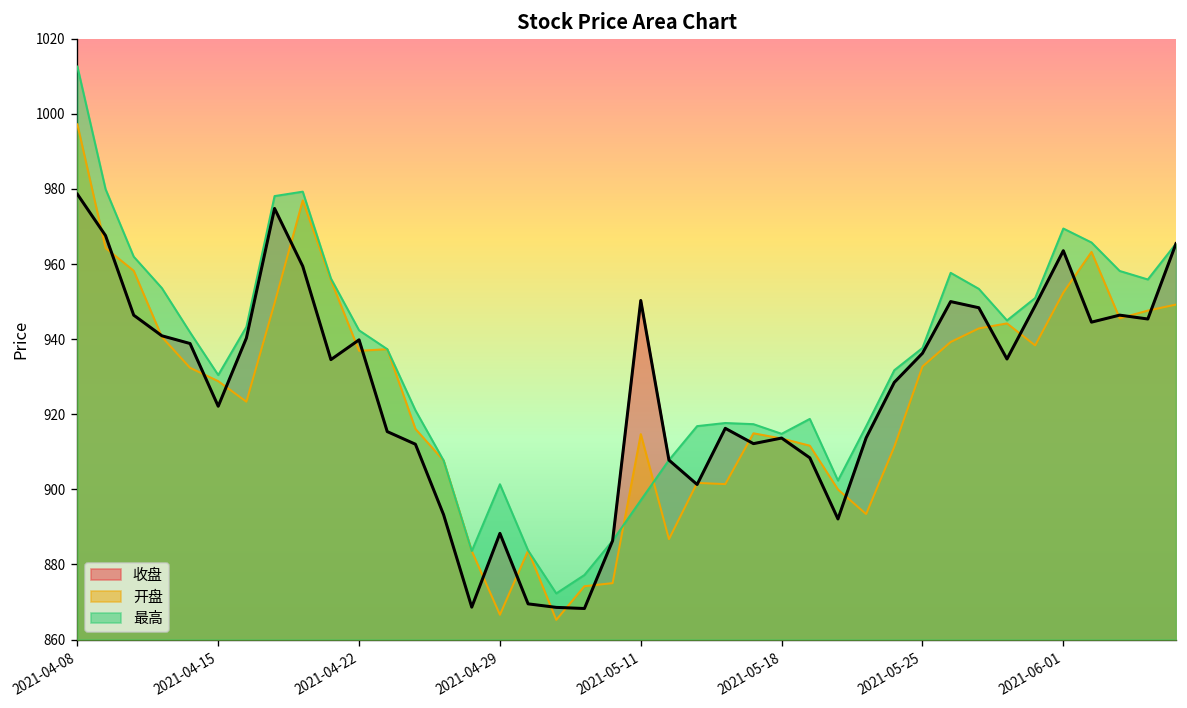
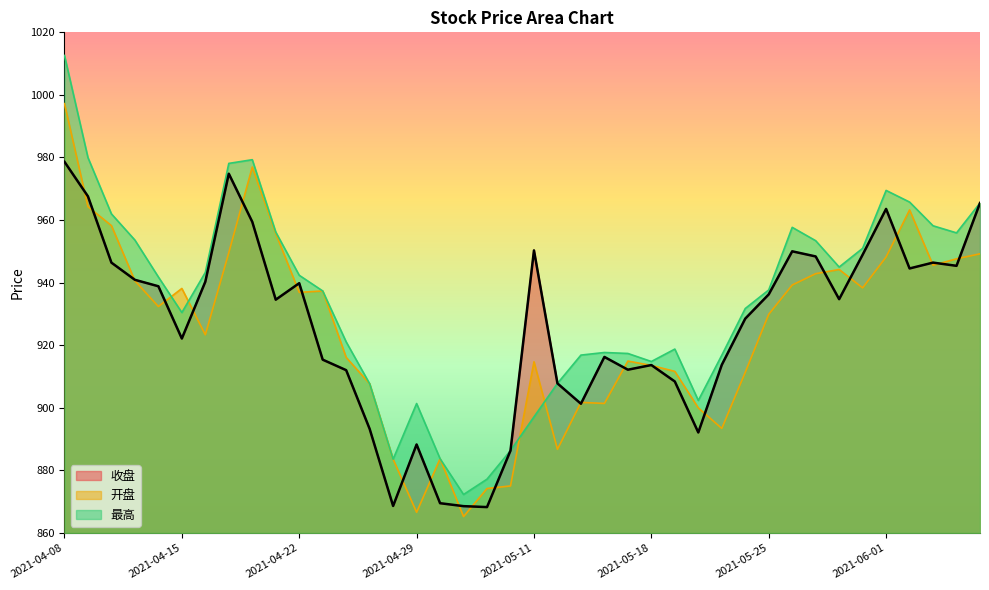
  {
    "收盘": {
      "2021-04-08": 979,
      "2021-04-15": 922,
      "2021-04-22": 940,
      "2021-04-29": 888,
      "2021-05-11": 950,
      "2021-05-25": 936,
      "2021-06-01": 964
    },
    "开盘": {
      "2021-04-08": 997,
-     "2021-04-15": 929,
+     "2021-04-15": 938,
      "2021-04-22": 937,
      "2021-04-29": 867,
      "2021-05-11": 915,
-     "2021-05-25": 933,
-     "2021-06-01": 952
+     "2021-05-25": 930,
+     "2021-06-01": 948
    },
    "最高": {
      "2021-04-08": 1013,
      "2021-04-15": 930,
      "2021-04-22": 942,
      "2021-04-29": 901,
      "2021-05-11": 897,
      "2021-05-18": 915,
      "2021-05-25": 938,
      "2021-06-01": 969
    }
  }
